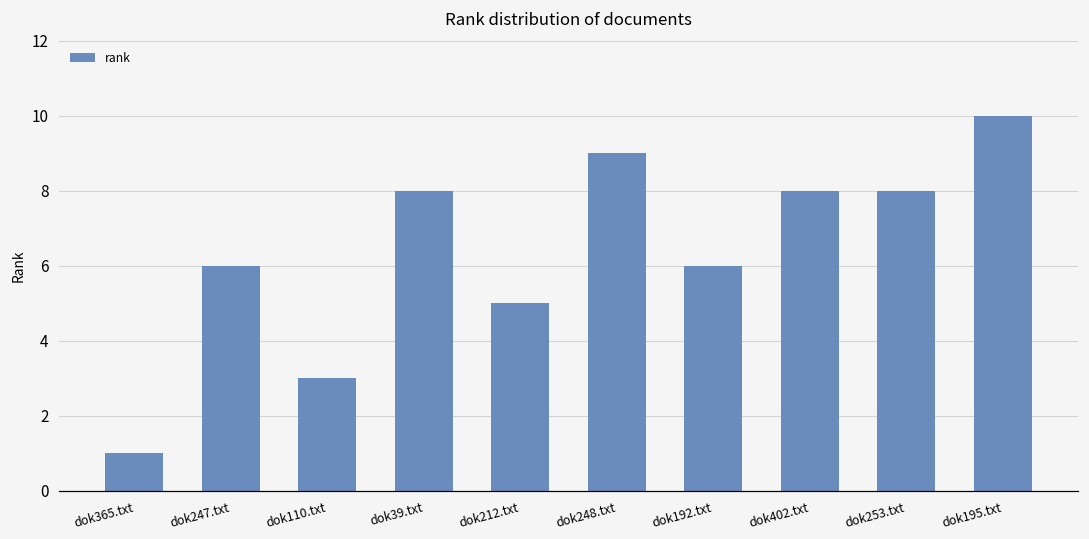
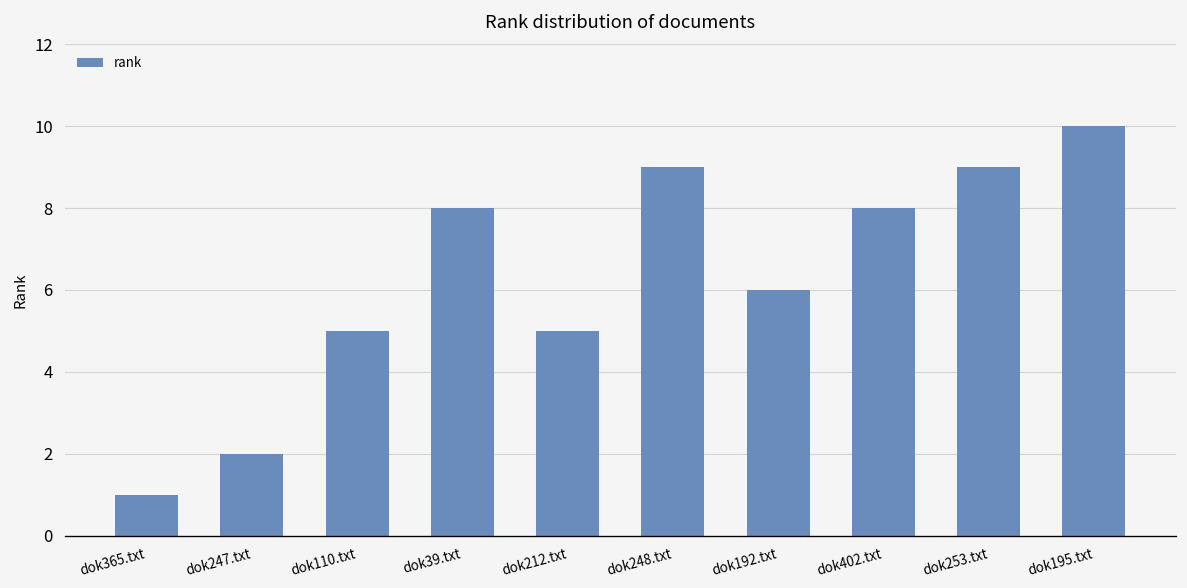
  {
    "dok365.txt": 1,
-   "dok247.txt": 6,
-   "dok110.txt": 3,
+   "dok247.txt": 2,
+   "dok110.txt": 5,
    "dok39.txt": 8,
    "dok212.txt": 5,
    "dok248.txt": 9,
    "dok192.txt": 6,
    "dok402.txt": 8,
-   "dok253.txt": 8,
+   "dok253.txt": 9,
    "dok195.txt": 10
  }
